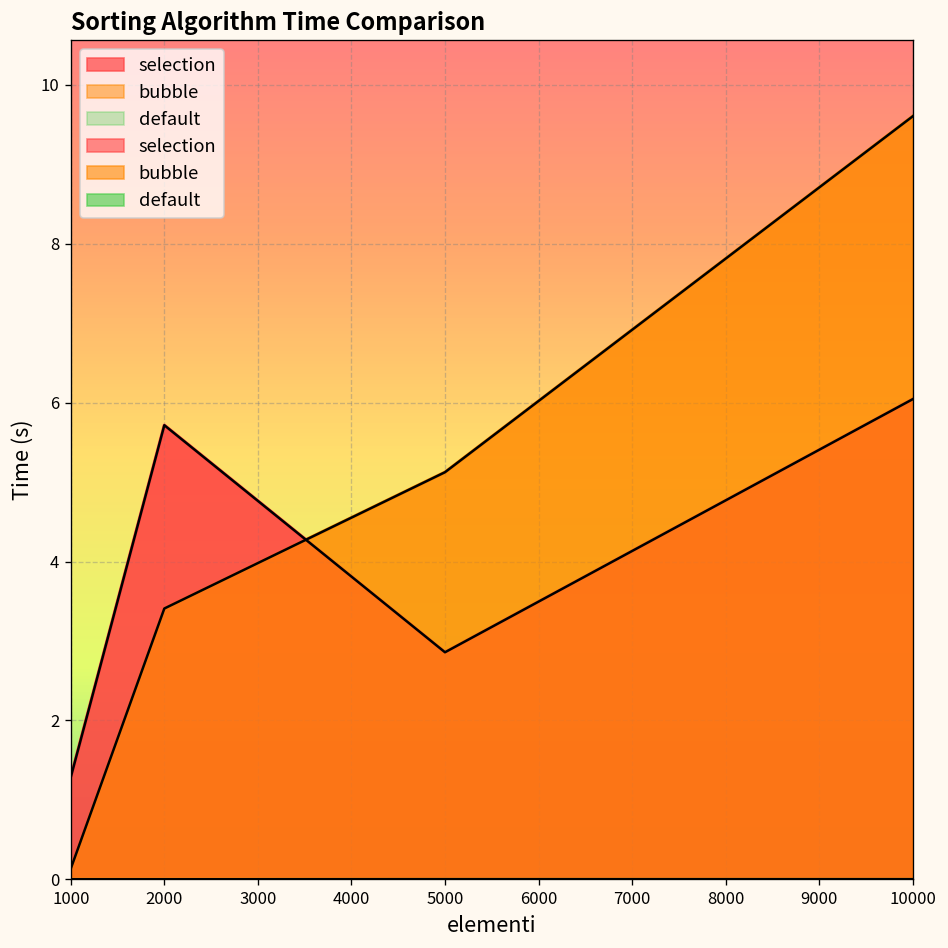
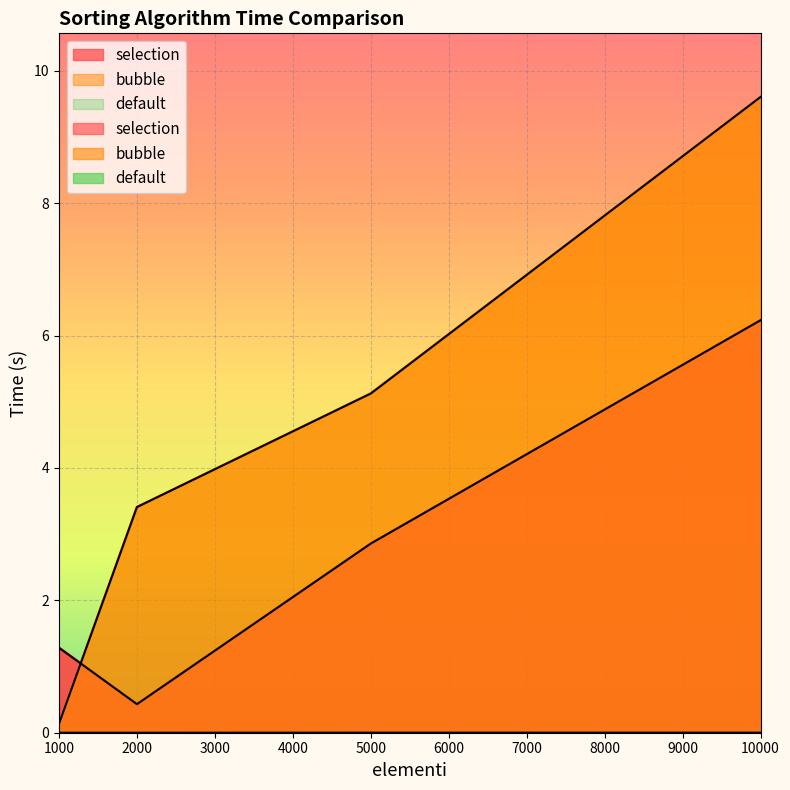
  {
    "selection": {
      "1000": 1.3,
-     "2000": 5.7,
+     "2000": 0.4,
      "5000": 2.9,
-     "10000": 6.0
+     "10000": 6.2
    },
    "bubble": {
      "1000": 0.1,
      "2000": 3.4,
      "5000": 5.1,
      "10000": 9.6
    },
    "default": {
      "1000": 0.0,
      "2000": 0.0,
      "5000": 0.0,
      "10000": 0.0
    }
  }
